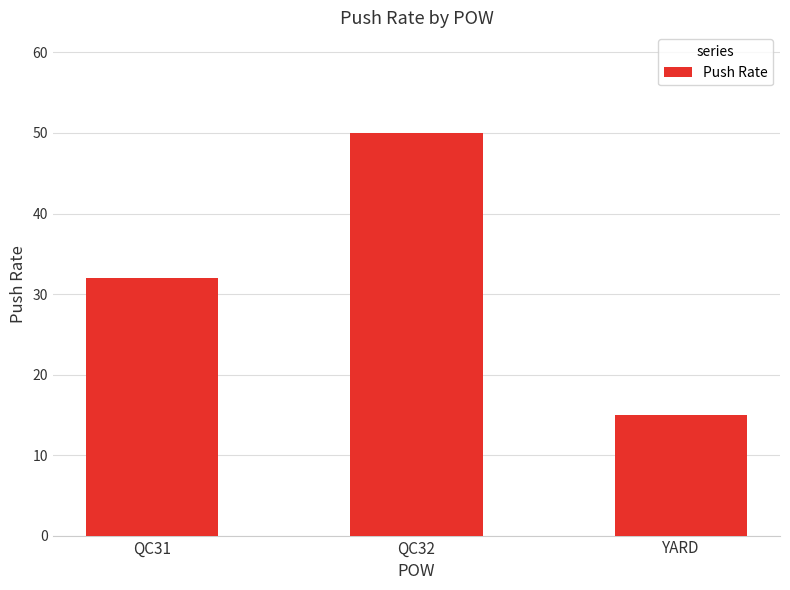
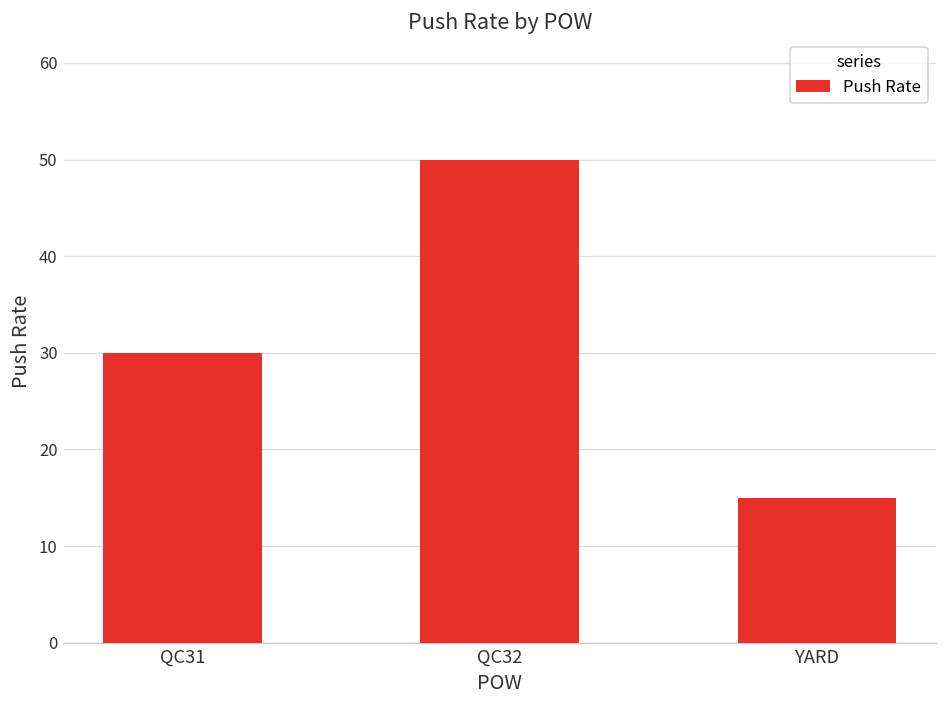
  {
-   "QC31": 32,
+   "QC31": 30,
    "QC32": 50,
    "YARD": 15
  }
